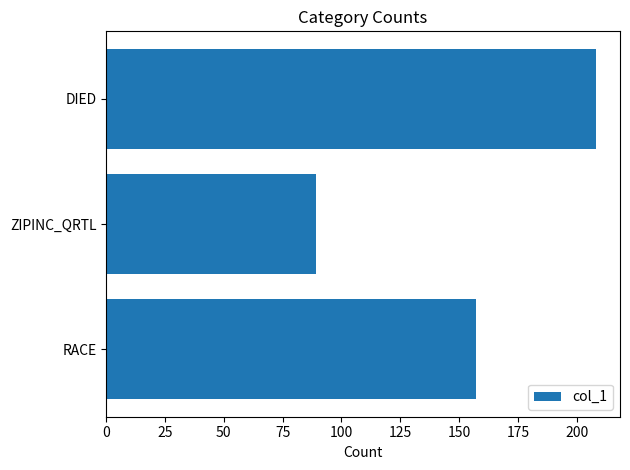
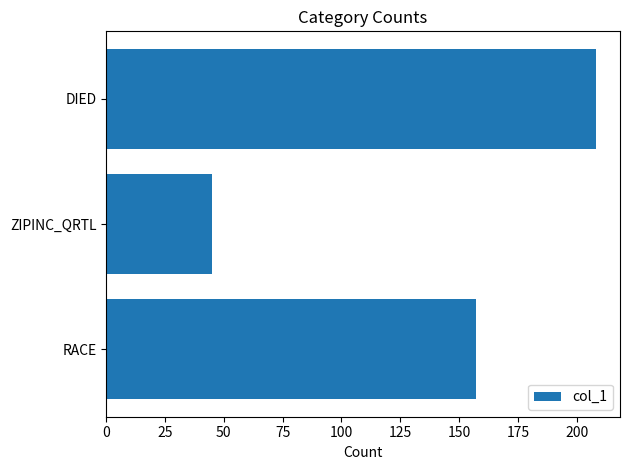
  {
    "DIED": 208,
-   "ZIPINC_QRTL": 89,
+   "ZIPINC_QRTL": 45,
    "RACE": 157
  }
